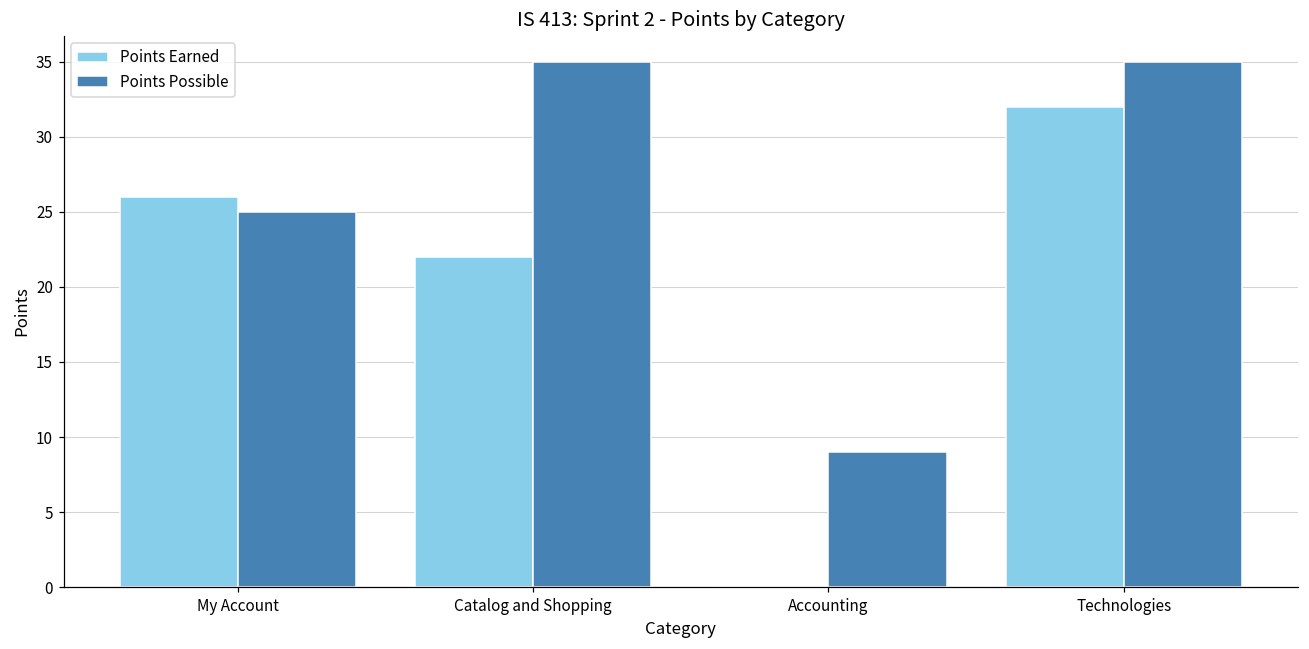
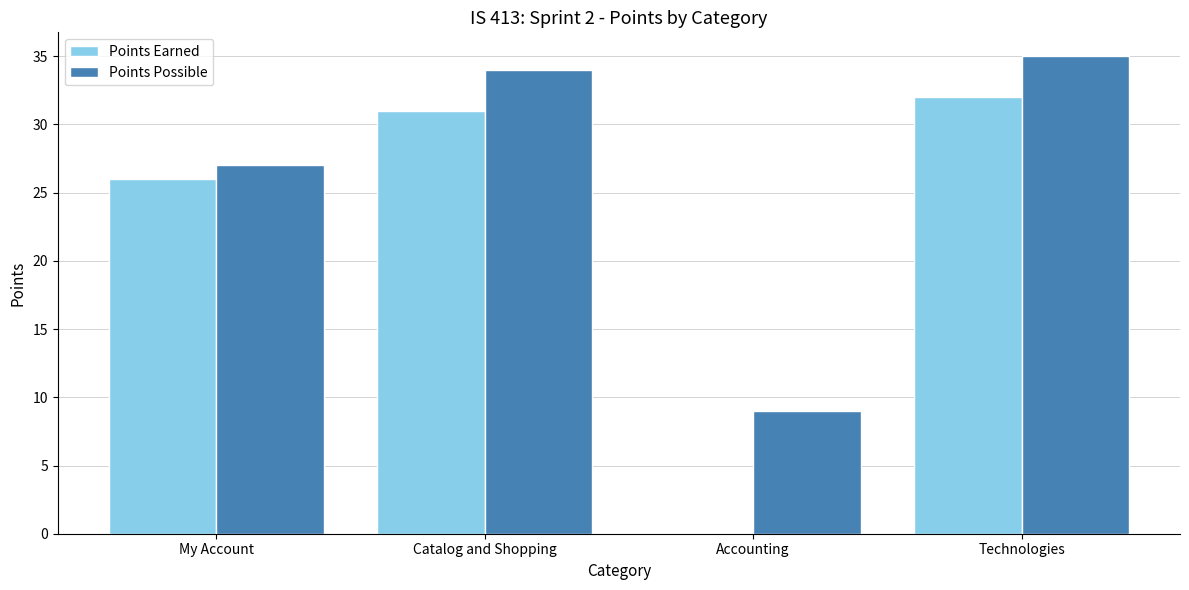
  {
    "Points Earned": {
      "My Account": 26,
-     "Catalog and Shopping": 22,
+     "Catalog and Shopping": 31,
      "Accounting": 0,
      "Technologies": 32
    },
    "Points Possible": {
-     "My Account": 25,
-     "Catalog and Shopping": 35,
+     "My Account": 27,
+     "Catalog and Shopping": 34,
      "Accounting": 9,
      "Technologies": 35
    }
  }
